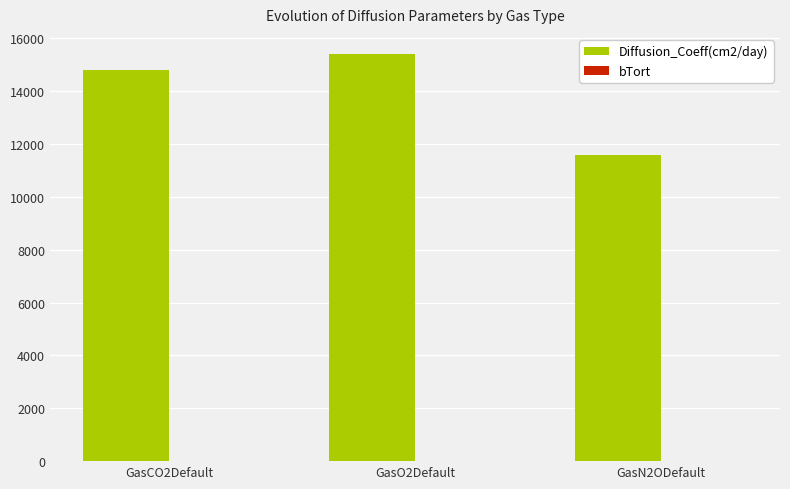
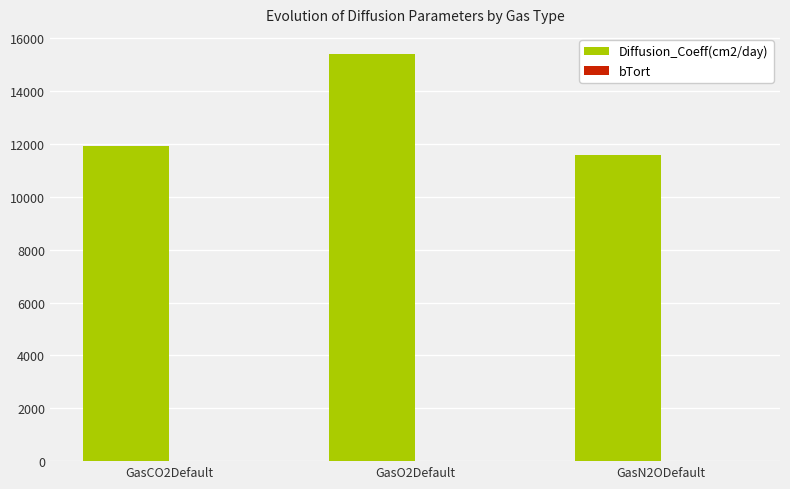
  {
    "Diffusion_Coeff(cm2/day)": {
-     "GasCO2Default": 14800,
+     "GasCO2Default": 11900,
      "GasO2Default": 15400,
      "GasN2ODefault": 11600
    }
  }
